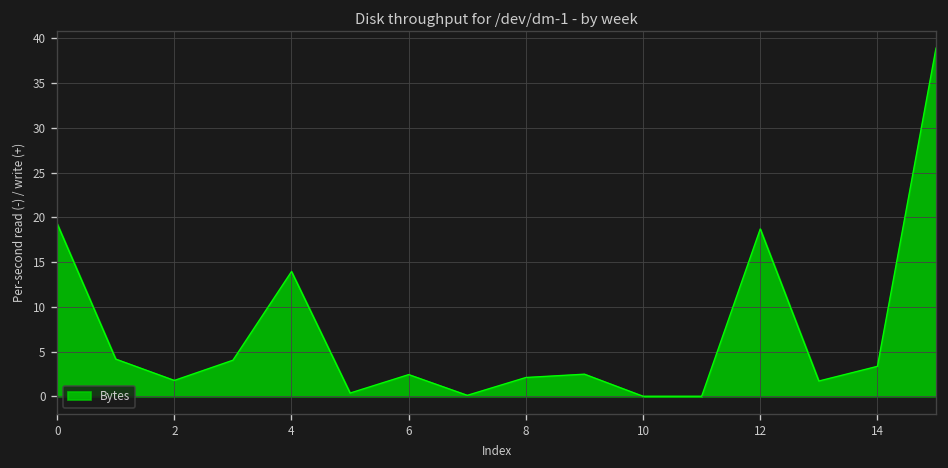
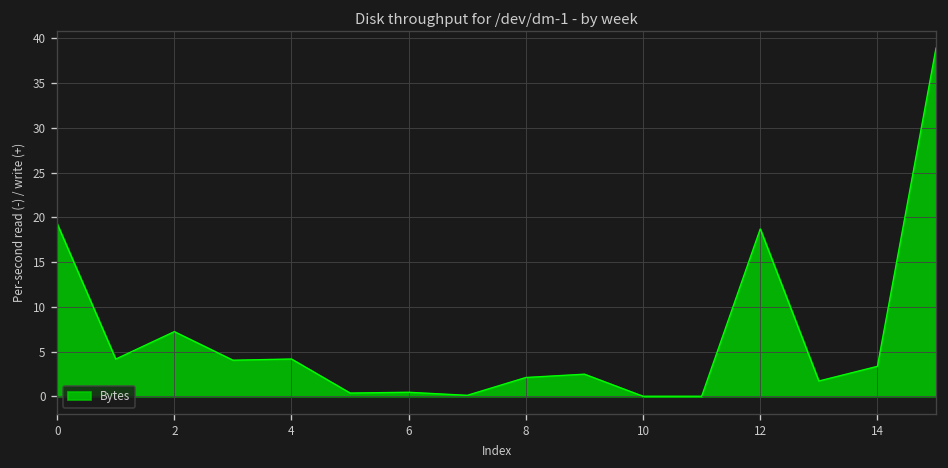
  {
    "0": 19,
-   "2": 2,
-   "4": 14,
-   "6": 2,
+   "2": 7,
+   "4": 4,
+   "6": 0,
    "8": 2,
    "10": 0,
    "12": 19,
    "14": 3
  }
